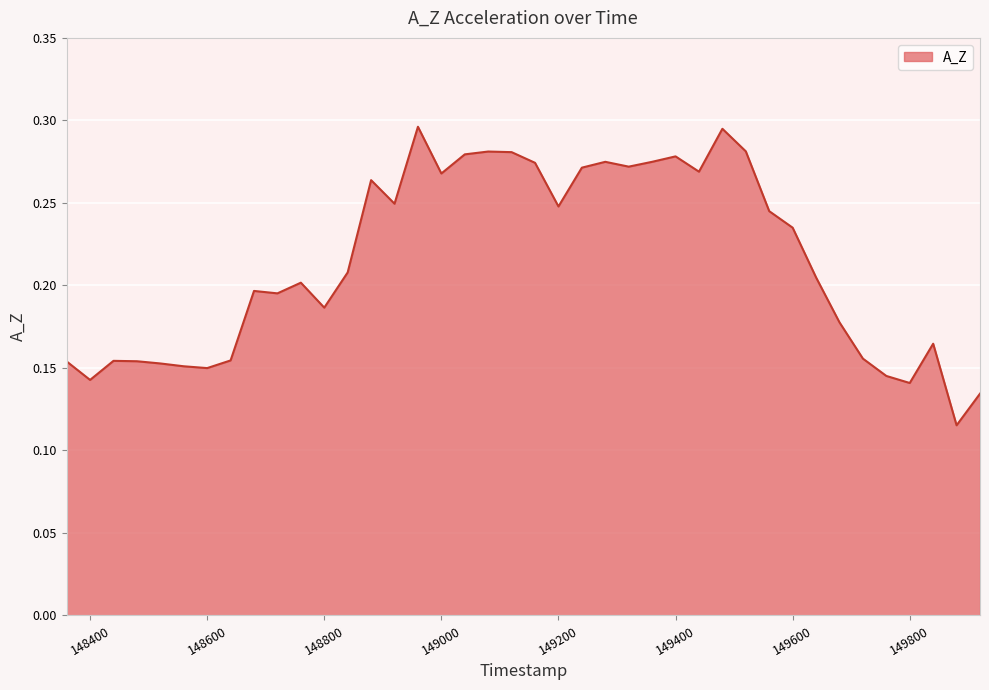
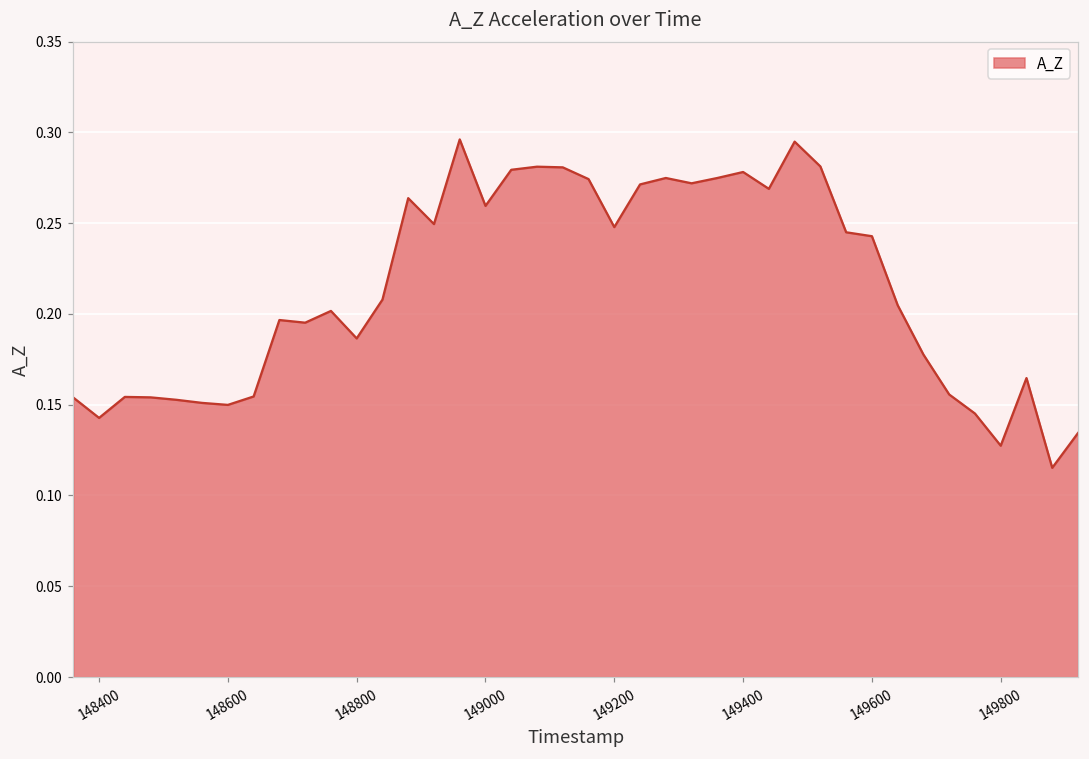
  {
    "148400": 0.143,
    "148600": 0.150,
    "148800": 0.187,
-   "149000": 0.268,
+   "149000": 0.260,
    "149200": 0.248,
    "149400": 0.278,
-   "149600": 0.235,
-   "149800": 0.141
+   "149600": 0.243,
+   "149800": 0.127
  }
